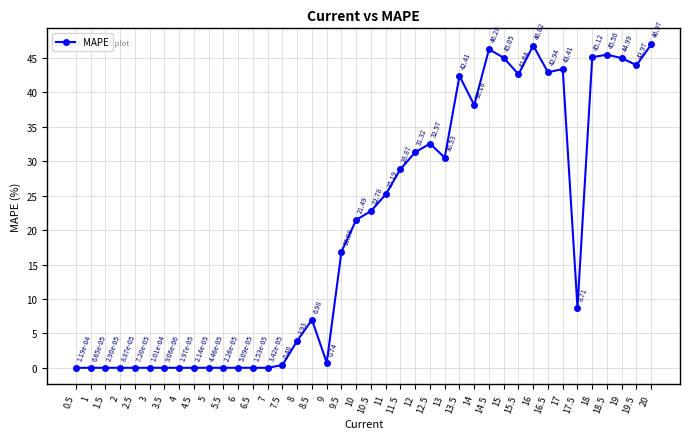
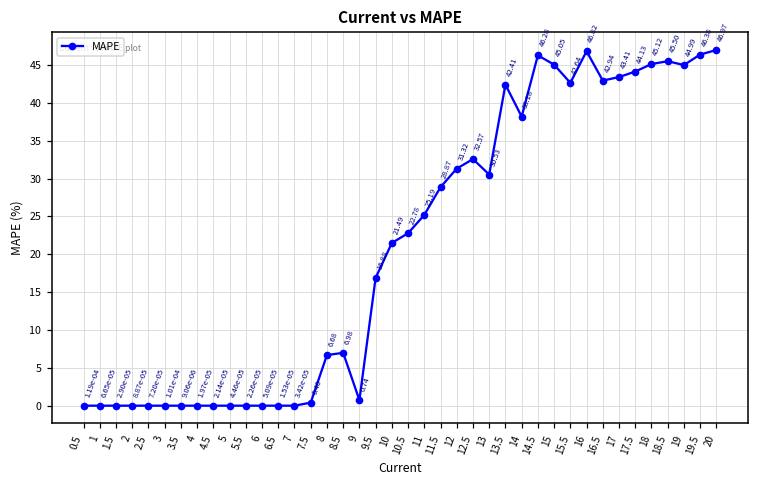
  {
    "0.5": "1.19e-04",
    "1": "1.19e-04",
    "1.5": "6.65e-05",
    "2": "2.90e-05",
    "2.5": "8.87e-05",
    "3": "7.20e-05",
    "3.5": "1.01e-04",
    "4": "9.06e-06",
    "4.5": "1.97e-05",
    "5": "2.14e-05",
    "5.5": "4.46e-05",
    "6": "2.26e-05",
    "6.5": "5.09e-05",
    "7": "1.53e-05",
    "7.5": "3.42e-05",
-   "8": "3.93",
+   "8": "6.68",
    "8.5": "6.98",
    "9": "0.74",
    "9.5": "16.88",
    "12.5": "32.57",
    "13": "30.53",
    "13.5": "42.41",
    "14": "38.18",
    "14.5": "46.28",
    "15": "45.05",
    "15.5": "42.64",
    "16": "46.82",
    "16.5": "42.94",
    "17": "43.41",
-   "17.5": "8.71",
+   "17.5": "44.13",
    "18": "45.12",
    "18.5": "45.50",
    "19": "44.99",
-   "19.5": "43.97",
+   "19.5": "46.38",
    "20": "46.97"
  }
